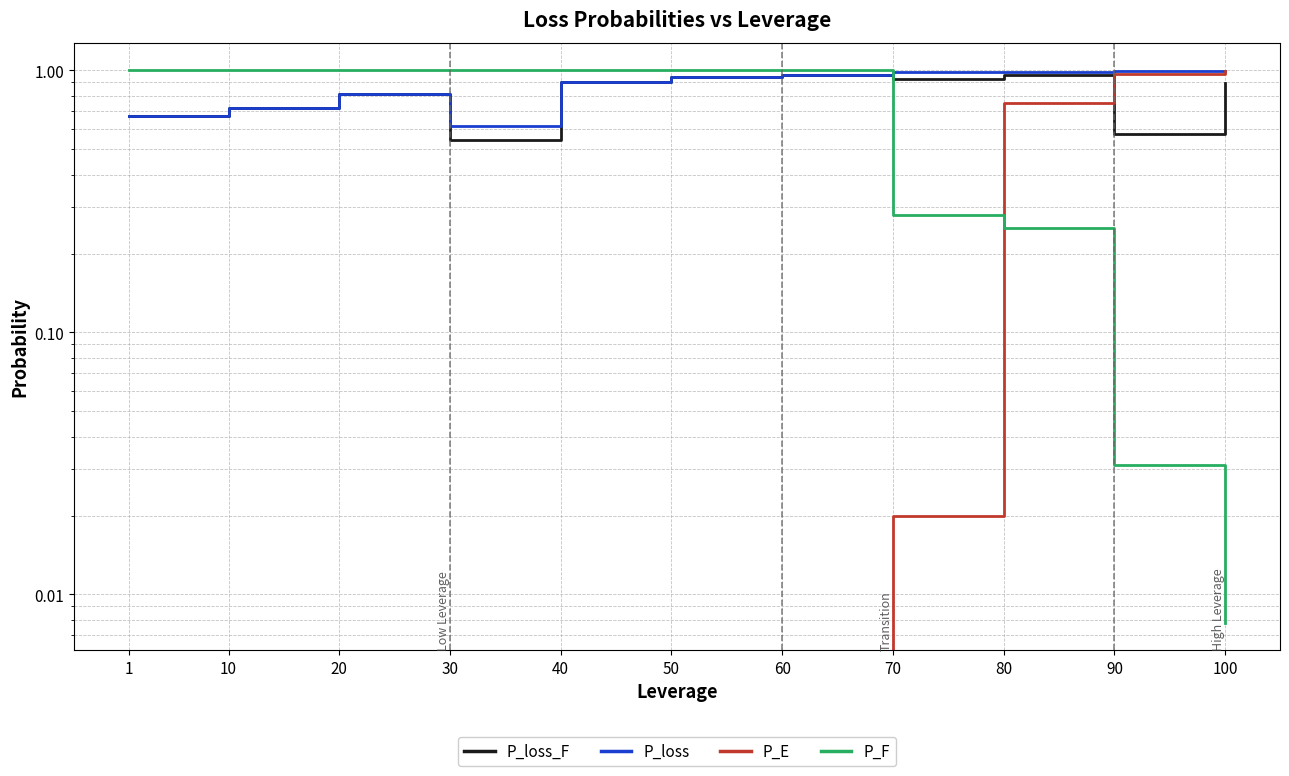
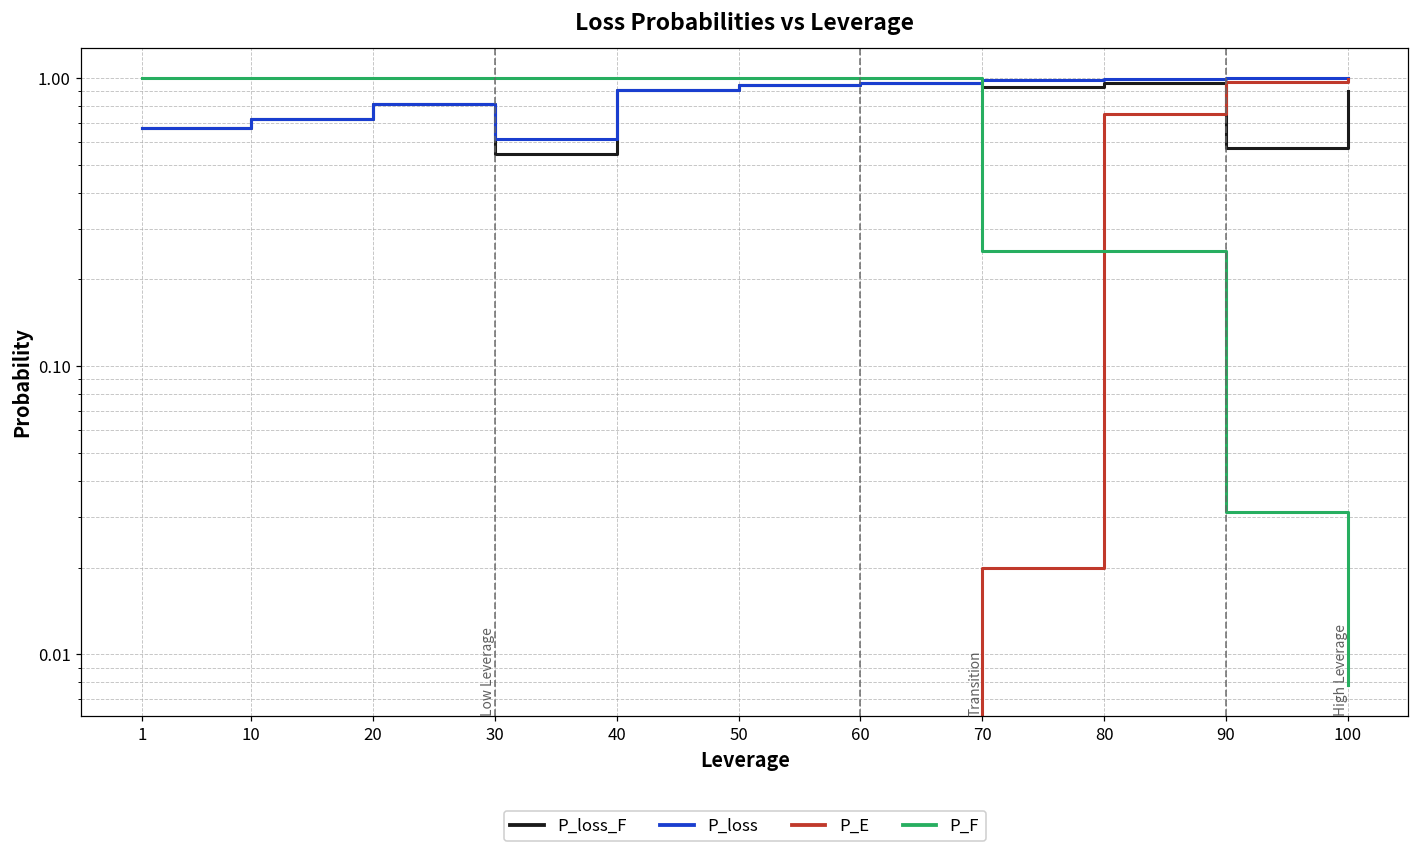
  {
    "P_loss_F": {
      "30": 0.54,
      "70": 0.93,
      "80": 0.96,
      "90": 0.57,
      "100": 0.90
    },
    "P_loss": {
      "30": 0.62,
      "70": 0.98,
      "80": 0.99,
      "90": 1.00
    },
    "P_E": {
      "70": 0.02,
      "80": 0.75,
      "90": 0.97
    },
    "P_F": {
      "1": 1.00,
      "10": 1.00,
      "20": 1.00,
      "30": 1.00,
      "40": 1.00,
      "50": 1.00,
      "60": 1.00,
-     "70": 0.28,
+     "70": 0.25,
      "80": 0.25,
      "90": 0.031,
      "100": 0.0078
    }
  }
